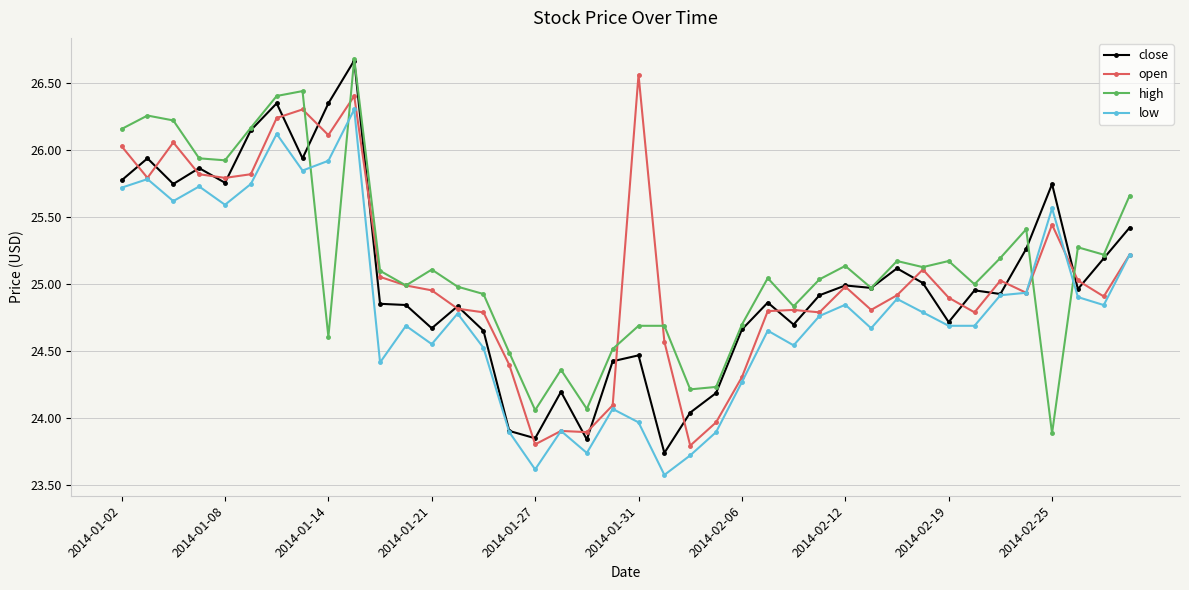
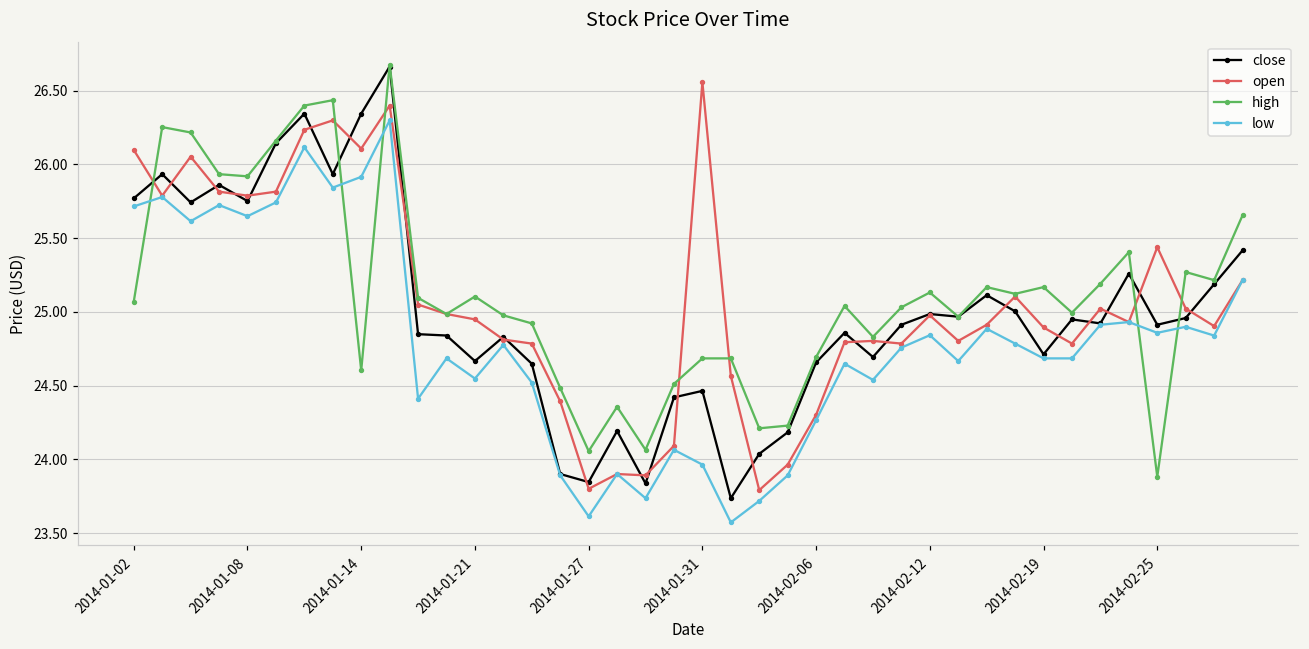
  {
    "close": {
      "2014-01-02": 25.77,
      "2014-01-08": 25.75,
      "2014-01-14": 26.34,
      "2014-01-21": 24.67,
      "2014-01-27": 23.85,
      "2014-01-31": 24.46,
      "2014-02-06": 24.66,
      "2014-02-19": 24.71,
-     "2014-02-25": 25.74
+     "2014-02-25": 24.91
    },
    "open": {
-     "2014-01-02": 26.02,
+     "2014-01-02": 26.10,
      "2014-01-08": 25.79,
      "2014-01-14": 26.11,
      "2014-01-21": 24.95,
      "2014-01-27": 23.80,
      "2014-01-31": 26.56,
      "2014-02-06": 24.30,
      "2014-02-19": 24.89,
      "2014-02-25": 25.44
    },
    "high": {
-     "2014-01-02": 26.15,
+     "2014-01-02": 25.07,
      "2014-01-08": 25.92,
      "2014-01-14": 24.60,
      "2014-01-21": 25.10,
      "2014-01-27": 24.06,
      "2014-01-31": 24.68,
      "2014-02-06": 24.69,
      "2014-02-12": 25.13,
      "2014-02-19": 25.17,
      "2014-02-25": 23.88
    },
    "low": {
      "2014-01-02": 25.72,
-     "2014-01-08": 25.59,
+     "2014-01-08": 25.65,
      "2014-01-14": 25.92,
      "2014-01-21": 24.55,
      "2014-01-27": 23.61,
      "2014-01-31": 23.96,
      "2014-02-06": 24.27,
      "2014-02-12": 24.84,
      "2014-02-19": 24.68,
-     "2014-02-25": 25.56
+     "2014-02-25": 24.86
    }
  }
